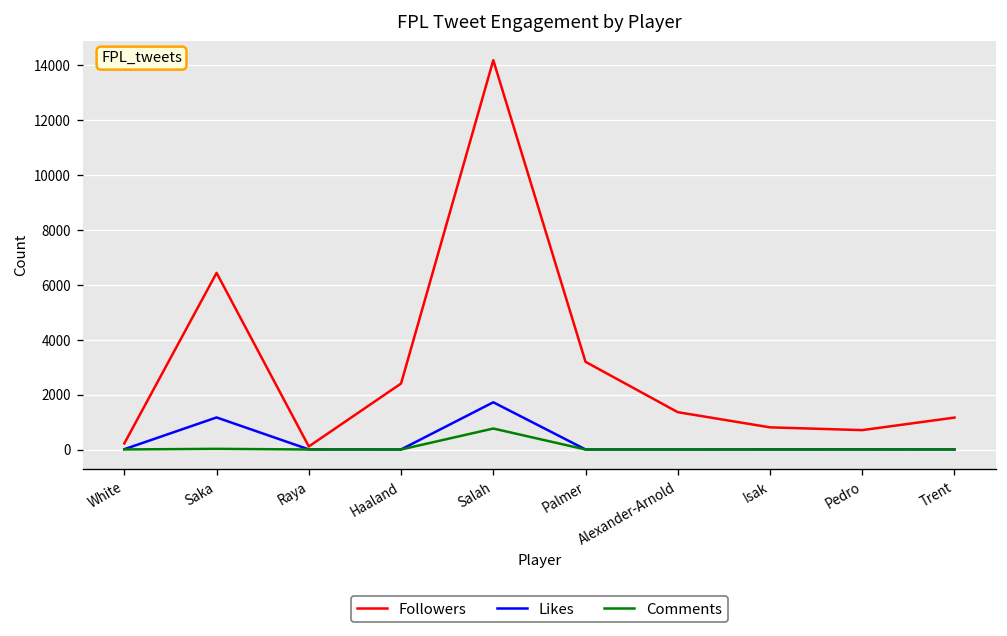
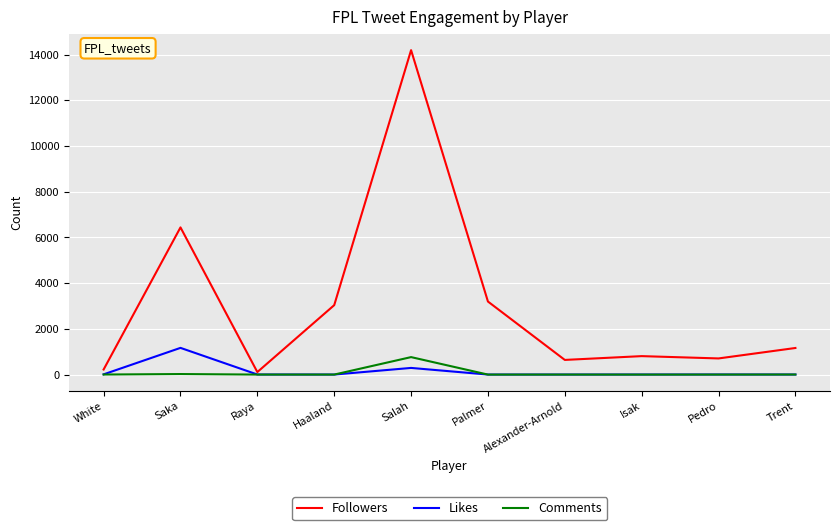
  {
    "Followers": {
      "White": 200,
      "Saka": 6400,
-     "Haaland": 2400,
+     "Haaland": 3000,
      "Salah": 14200,
      "Palmer": 3200,
-     "Alexander-Arnold": 1400,
+     "Alexander-Arnold": 600,
      "Isak": 800,
      "Pedro": 700,
      "Trent": 1200
    },
    "Likes": {
      "Saka": 1200,
-     "Salah": 1700
+     "Salah": 300
    },
    "Comments": {
      "Saka": 0,
      "Salah": 800
    }
  }
